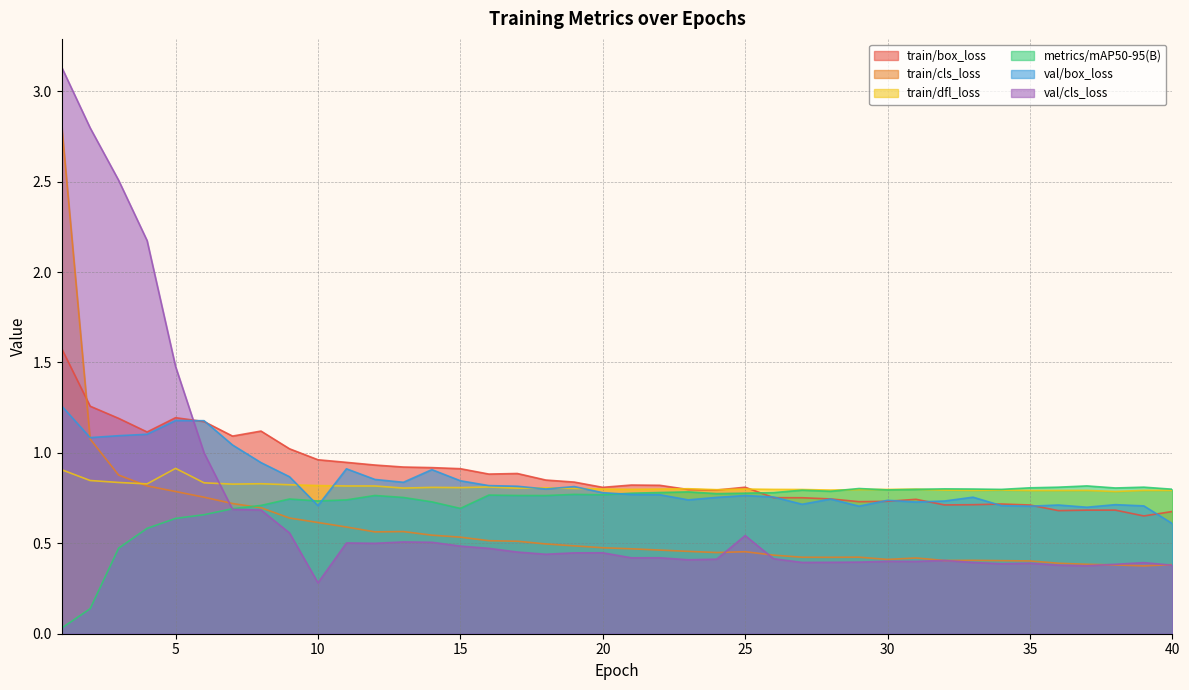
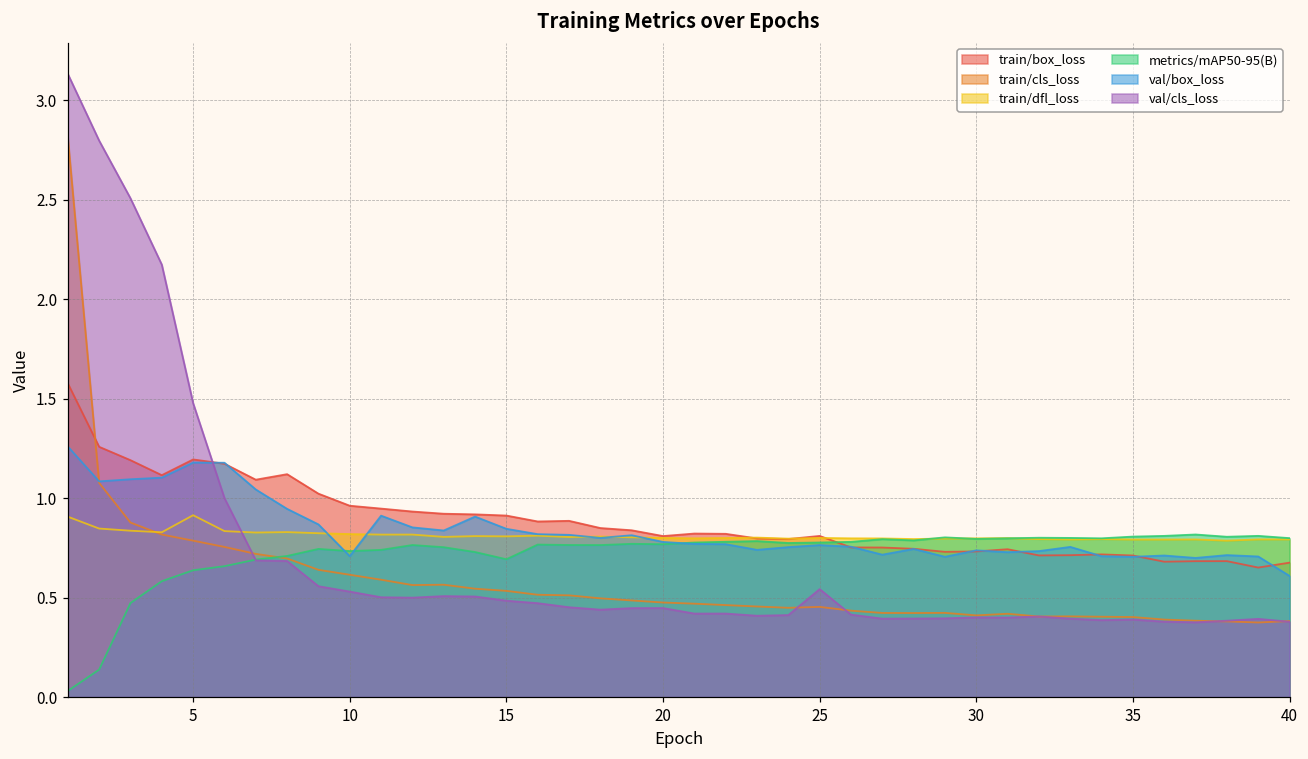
  {
    "train/dfl_loss": {
      "5": 0.91,
      "10": 0.82,
      "15": 0.81,
      "35": 0.79
    },
    "metrics/mAP50-95(B)": {
      "5": 0.64,
      "10": 0.73,
      "15": 0.69,
      "35": 0.81
    },
    "val/box_loss": {
      "5": 1.18,
      "10": 0.71,
      "15": 0.85,
      "40": 0.61
    },
    "val/cls_loss": {
      "5": 1.48,
-     "10": 0.28,
+     "10": 0.53,
      "15": 0.48,
      "20": 0.45,
      "25": 0.54
    }
  }
